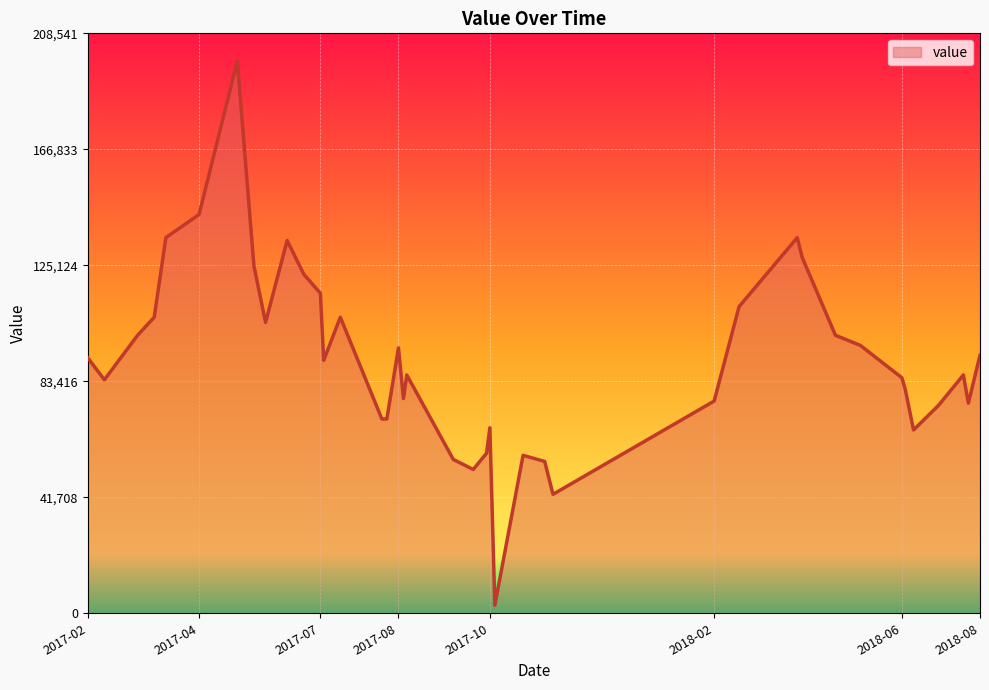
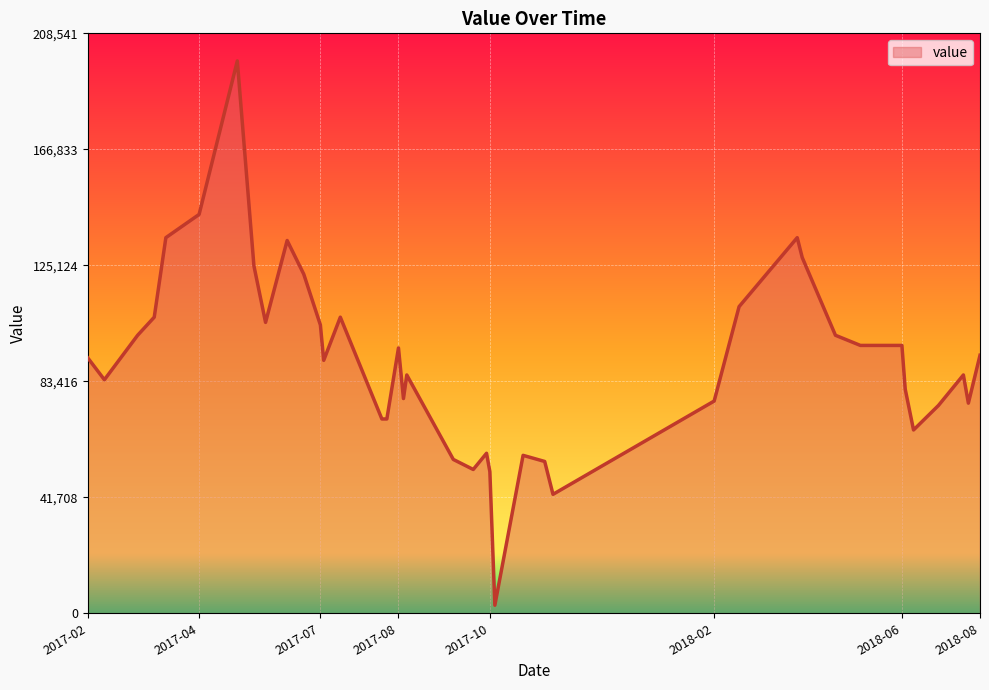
  {
    "2017-02": "92,000",
    "2017-04": "143,000",
-   "2017-07": "115,000",
+   "2017-07": "104,000",
    "2017-08": "95,000",
-   "2017-10": "67,000",
+   "2017-10": "51,000",
    "2018-02": "76,000",
-   "2018-06": "85,000",
+   "2018-06": "96,000",
    "2018-08": "93,000"
  }
